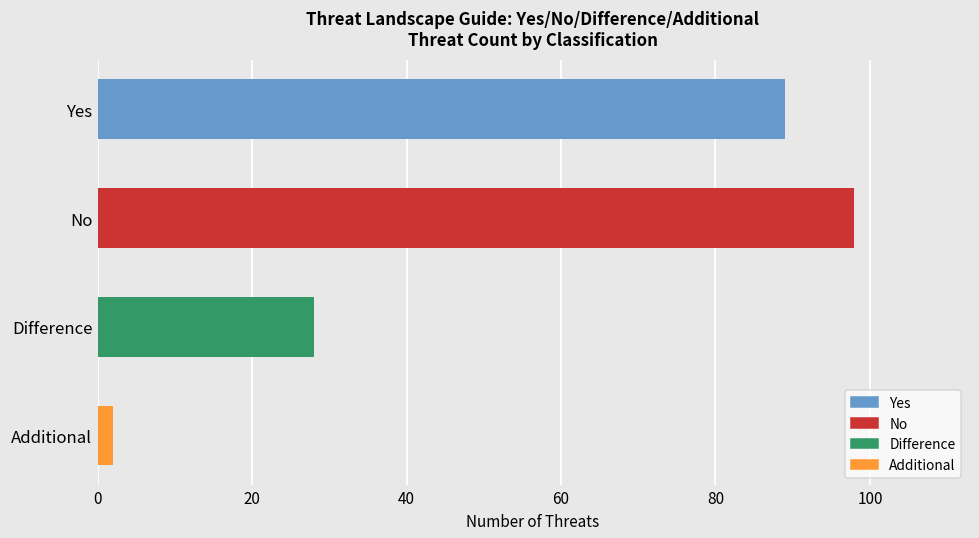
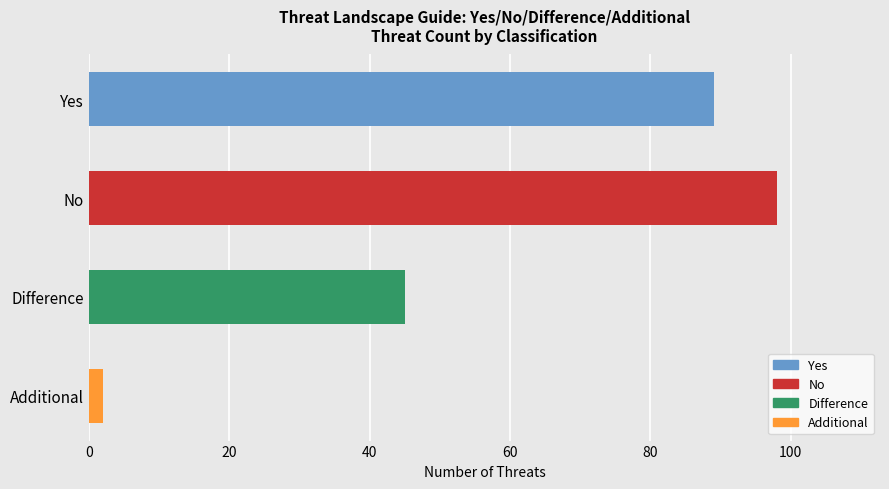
  {
    "Yes": 89,
    "No": 98,
-   "Difference": 28,
+   "Difference": 45,
    "Additional": 2
  }
